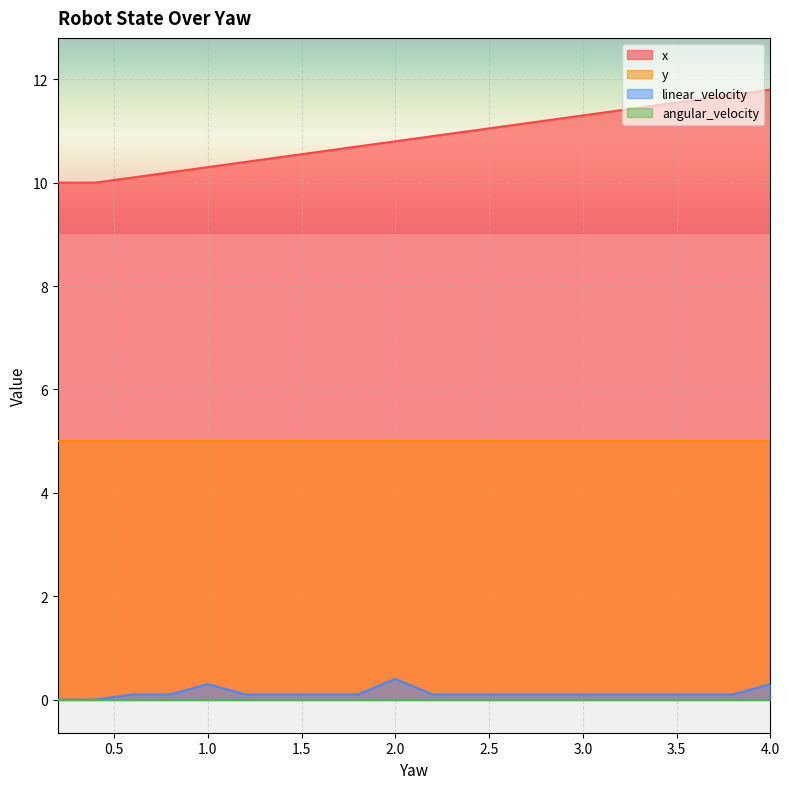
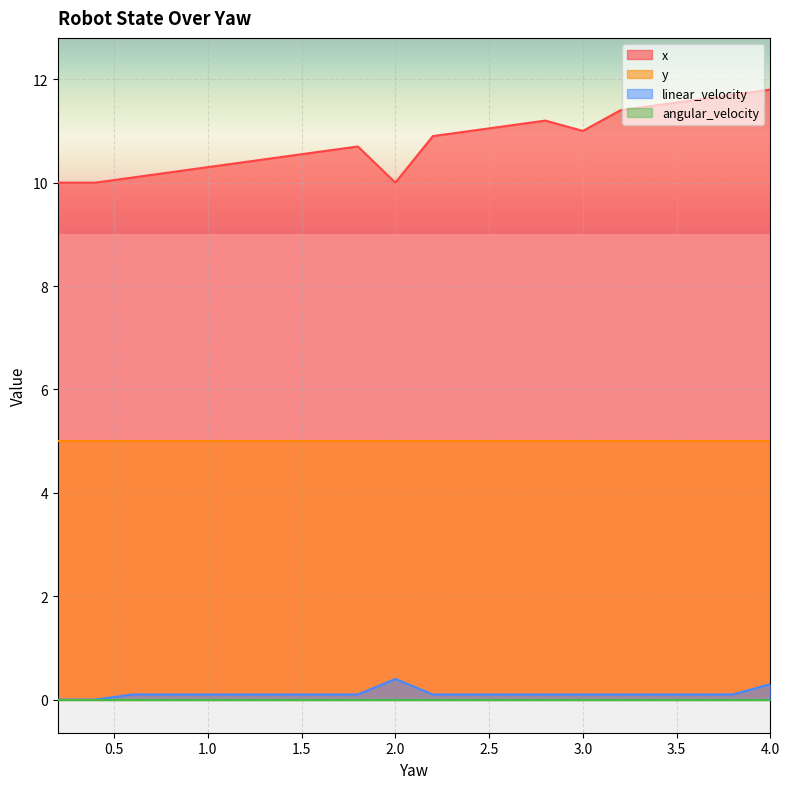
  {
    "x": {
      "1.0": 10.3,
-     "2.0": 10.8,
-     "3.0": 11.3,
+     "2.0": 10.0,
+     "3.0": 11.0,
      "4.0": 11.8
    },
    "y": {
      "1.0": 5.0,
      "2.0": 5.0,
      "3.0": 5.0,
      "4.0": 5.0
    },
    "linear_velocity": {
-     "1.0": 0.3,
+     "1.0": 0.1,
      "2.0": 0.4,
      "3.0": 0.1,
      "4.0": 0.3
    },
    "angular_velocity": {
      "1.0": 0.0,
      "2.0": 0.0,
      "3.0": 0.0,
      "4.0": 0.0
    }
  }
